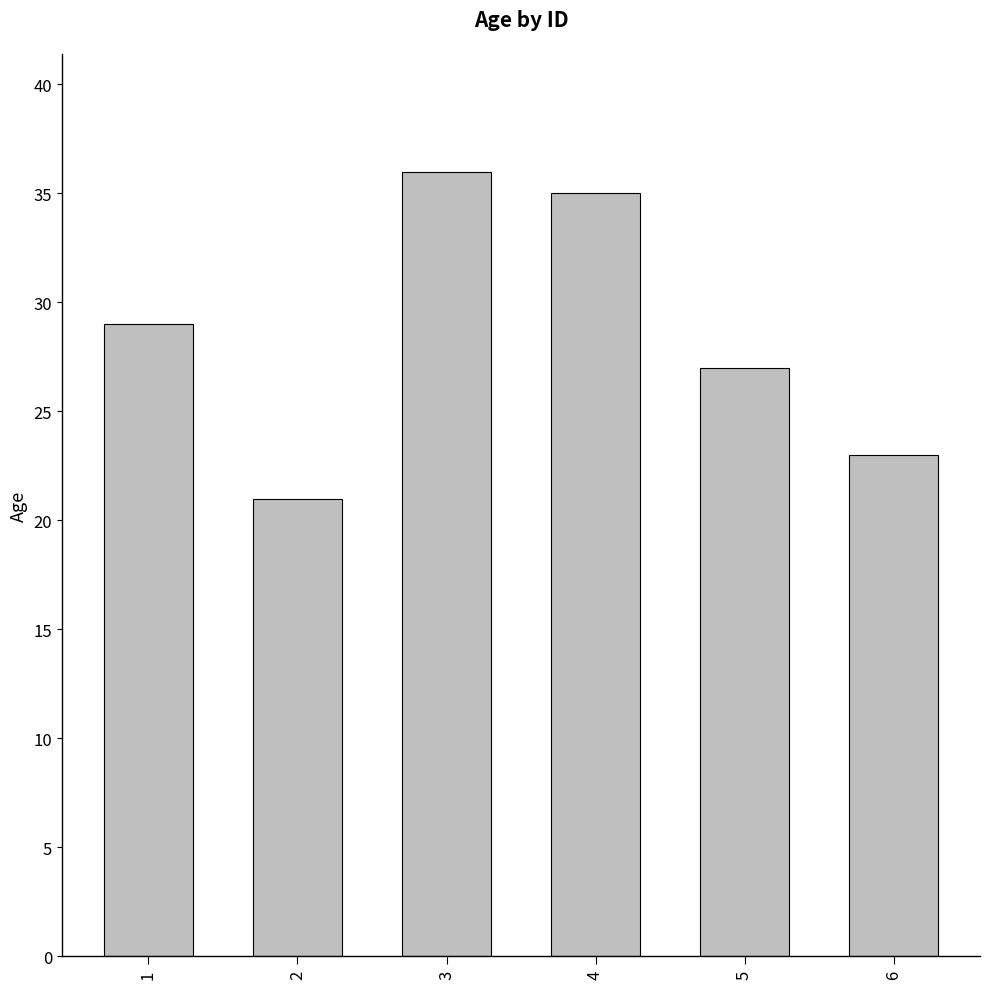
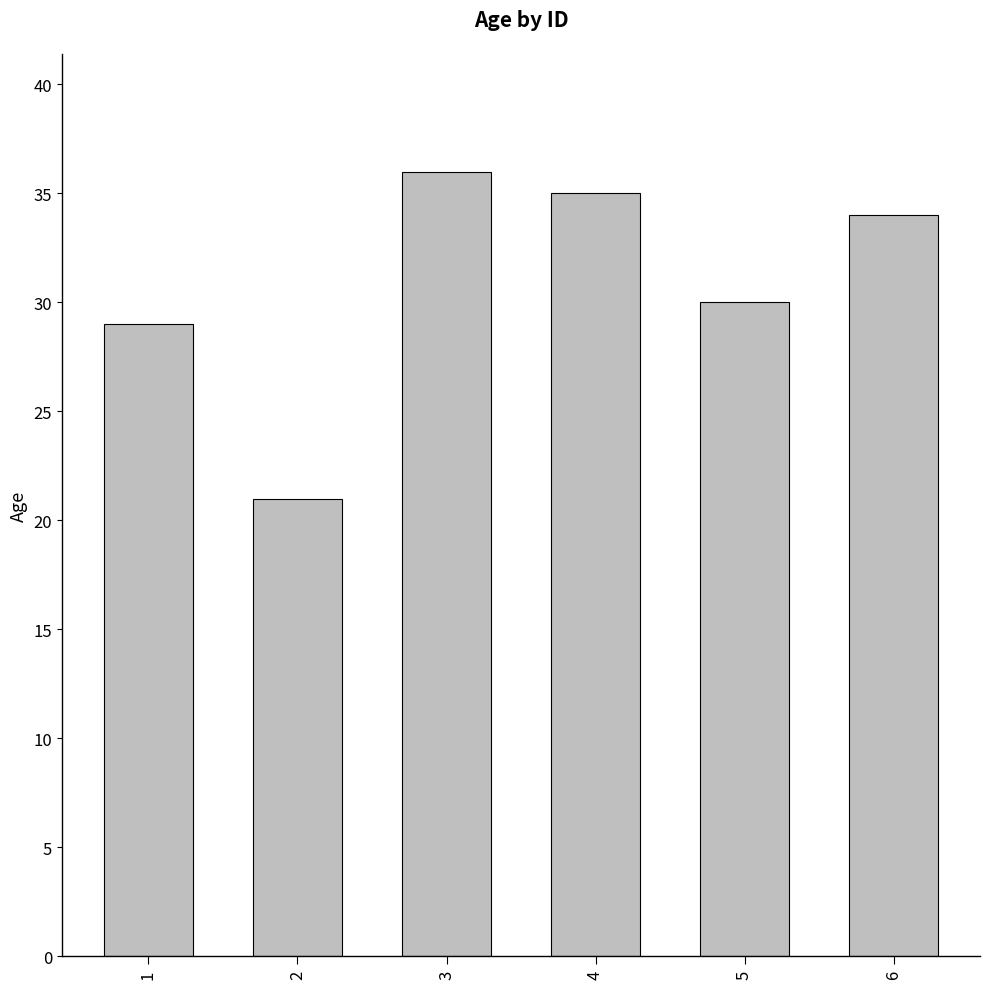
  {
    "1": 29,
    "2": 21,
    "3": 36,
    "4": 35,
-   "5": 27,
-   "6": 23
+   "5": 30,
+   "6": 34
  }
